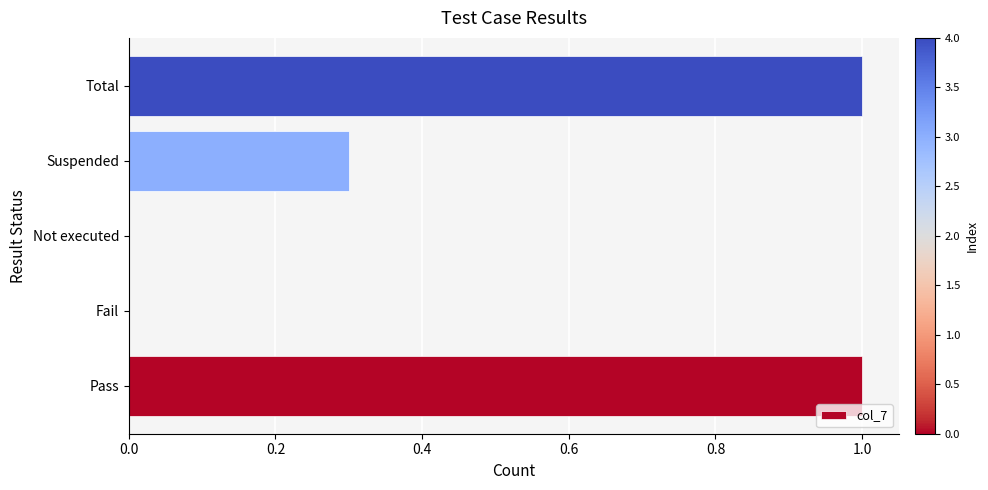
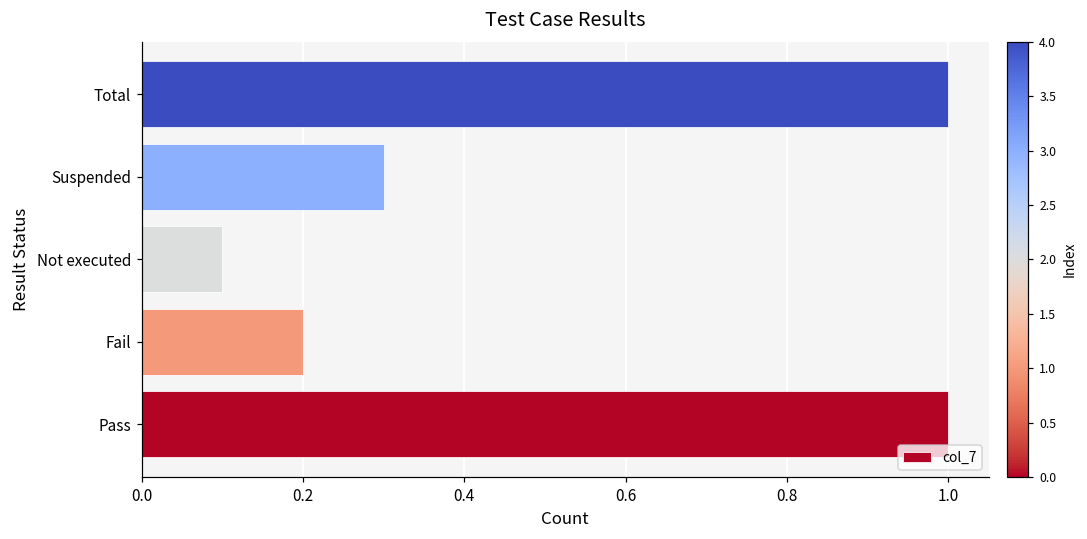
  {
    "Total": 1.0,
    "Suspended": 0.3,
-   "Not executed": 0.0,
-   "Fail": 0.0,
+   "Not executed": 0.1,
+   "Fail": 0.2,
    "Pass": 1.0
  }
